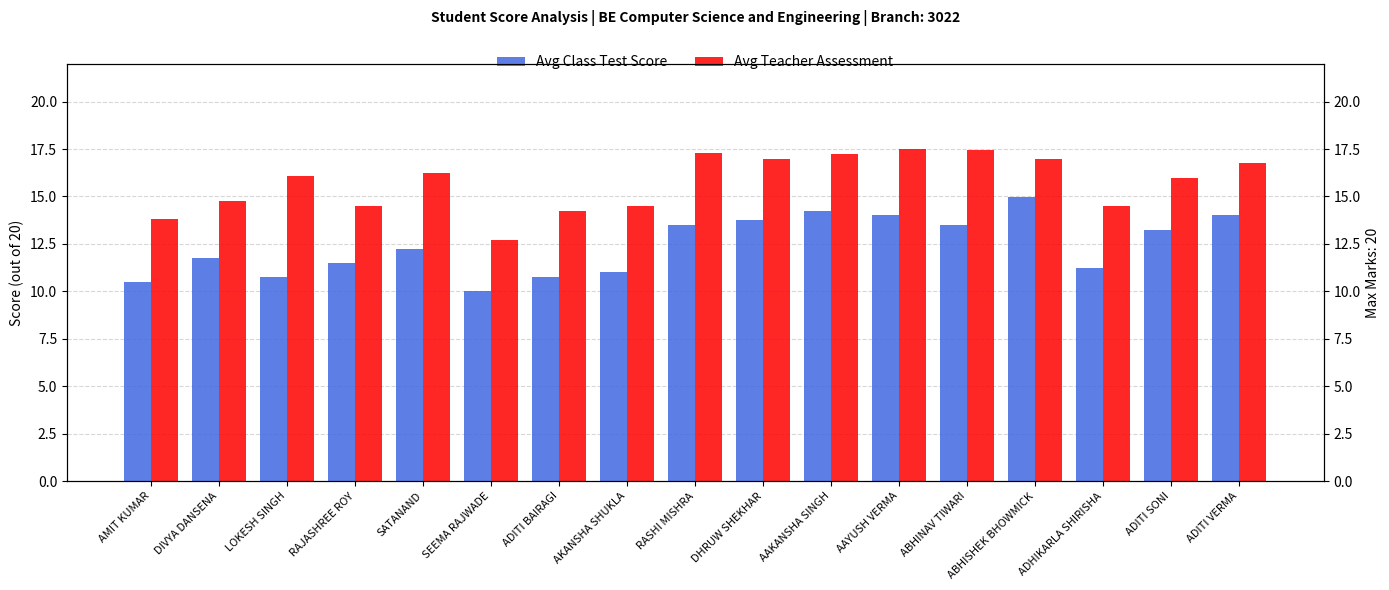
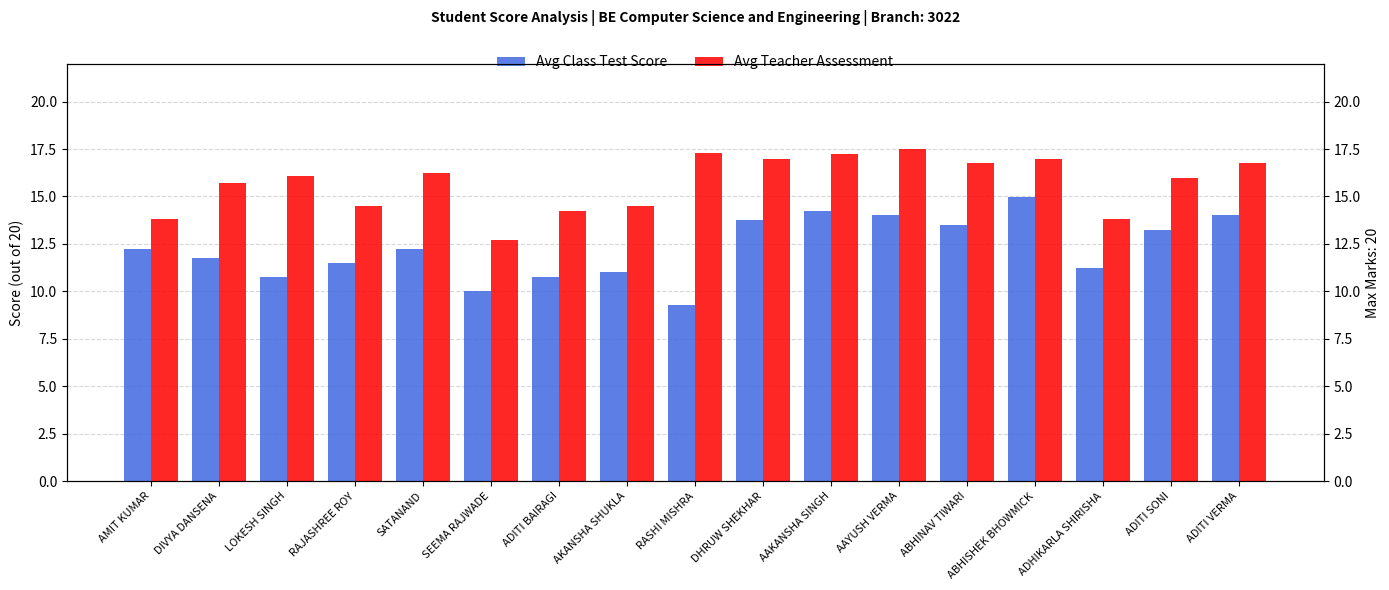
  {
    "Avg Class Test Score": {
-     "AMIT KUMAR": 10.5,
+     "AMIT KUMAR": 12.3,
      "DIVYA DANSENA": 11.8,
      "LOKESH SINGH": 10.8,
      "RAJASHREE ROY": 11.5,
      "SATANAND": 12.3,
      "SEEMA RAJWADE": 10.0,
      "ADITI BAIRAGI": 10.8,
      "AKANSHA SHUKLA": 11.0,
-     "RASHI MISHRA": 13.5,
+     "RASHI MISHRA": 9.3,
      "DHRUW SHEKHAR": 13.8,
      "AAKANSHA SINGH": 14.3,
      "AAYUSH VERMA": 14.0,
      "ABHINAV TIWARI": 13.5,
      "ABHISHEK BHOWMICK": 15.0,
      "ADHIKARLA SHIRISHA": 11.3,
      "ADITI SONI": 13.3,
      "ADITI VERMA": 14.0
    },
    "Avg Teacher Assessment": {
      "AMIT KUMAR": 13.8,
-     "DIVYA DANSENA": 14.8,
+     "DIVYA DANSENA": 15.7,
      "LOKESH SINGH": 16.1,
      "RAJASHREE ROY": 14.5,
      "SATANAND": 16.3,
      "SEEMA RAJWADE": 12.7,
      "ADITI BAIRAGI": 14.3,
      "AKANSHA SHUKLA": 14.5,
      "RASHI MISHRA": 17.3,
      "DHRUW SHEKHAR": 17.0,
      "AAKANSHA SINGH": 17.3,
      "AAYUSH VERMA": 17.5,
-     "ABHINAV TIWARI": 17.4,
+     "ABHINAV TIWARI": 16.8,
      "ABHISHEK BHOWMICK": 17.0,
-     "ADHIKARLA SHIRISHA": 14.5,
+     "ADHIKARLA SHIRISHA": 13.8,
      "ADITI SONI": 16.0,
      "ADITI VERMA": 16.8
    }
  }
